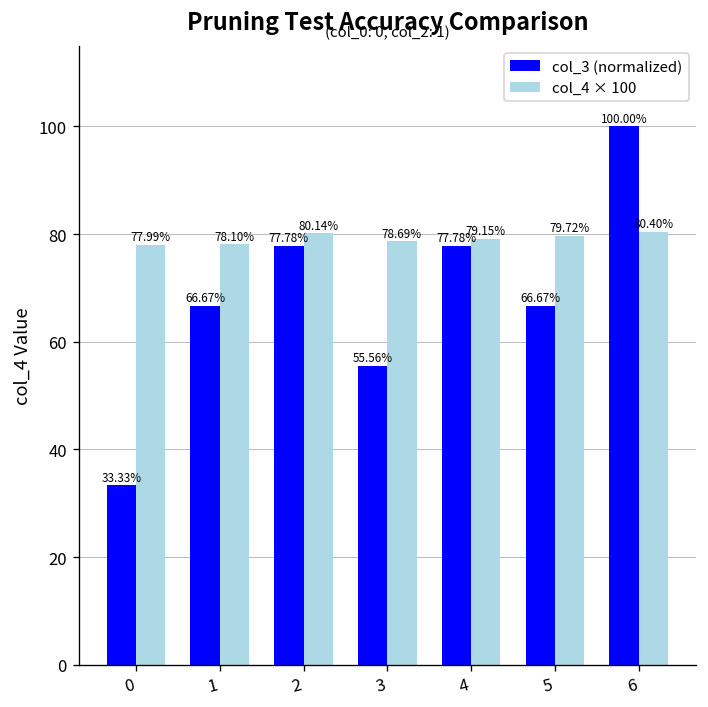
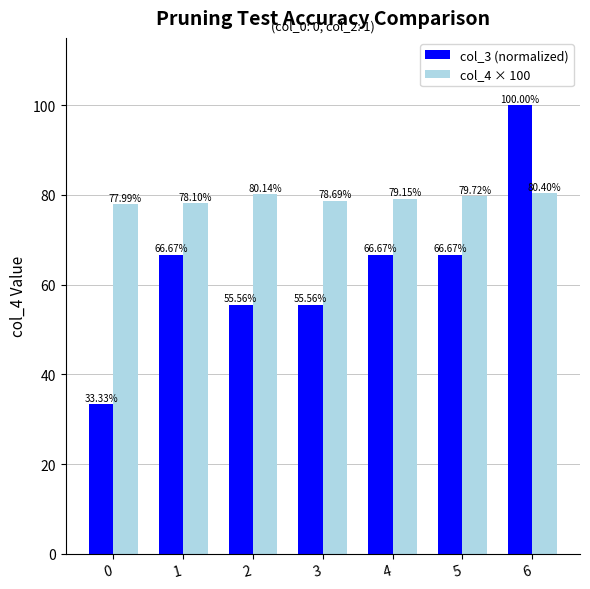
  {
    "col_3 (normalized)": {
      "0": "33.33%",
      "1": "66.67%",
-     "2": "77.78%",
+     "2": "55.56%",
      "3": "55.56%",
-     "4": "77.78%",
+     "4": "66.67%",
      "5": "66.67%",
      "6": "100.00%"
    },
    "col_4 × 100": {
      "0": "77.99%",
      "1": "78.10%",
      "2": "80.14%",
      "3": "78.69%",
      "4": "79.15%",
      "5": "79.72%",
      "6": "80.40%"
    }
  }
